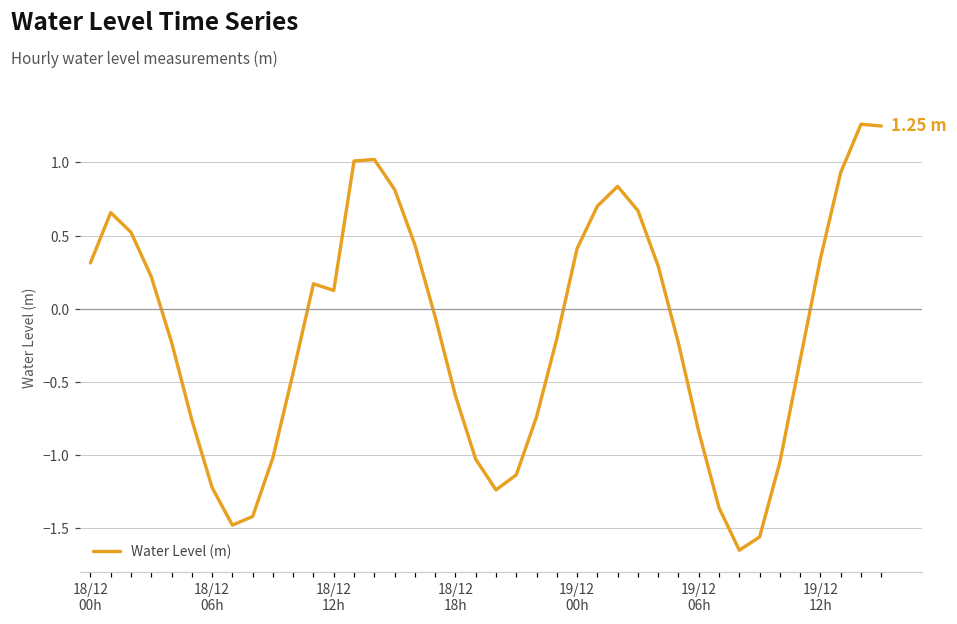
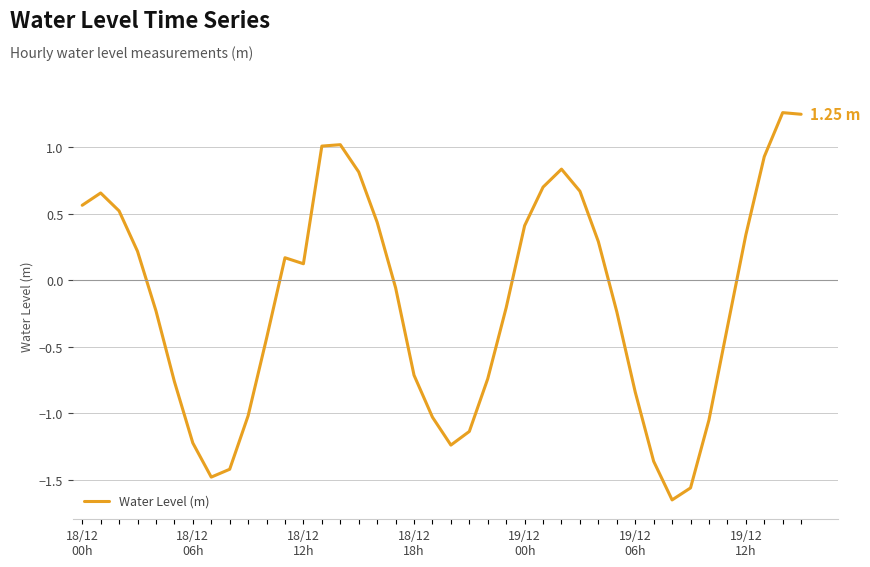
  {
-   "18/12 00h": 0.31,
+   "18/12 00h": 0.56,
    "18/12 06h": -1.22,
    "18/12 12h": 0.12,
-   "18/12 18h": -0.59,
+   "18/12 18h": -0.71,
    "19/12 00h": 0.41,
    "19/12 06h": -0.84,
    "19/12 12h": 0.34
  }
